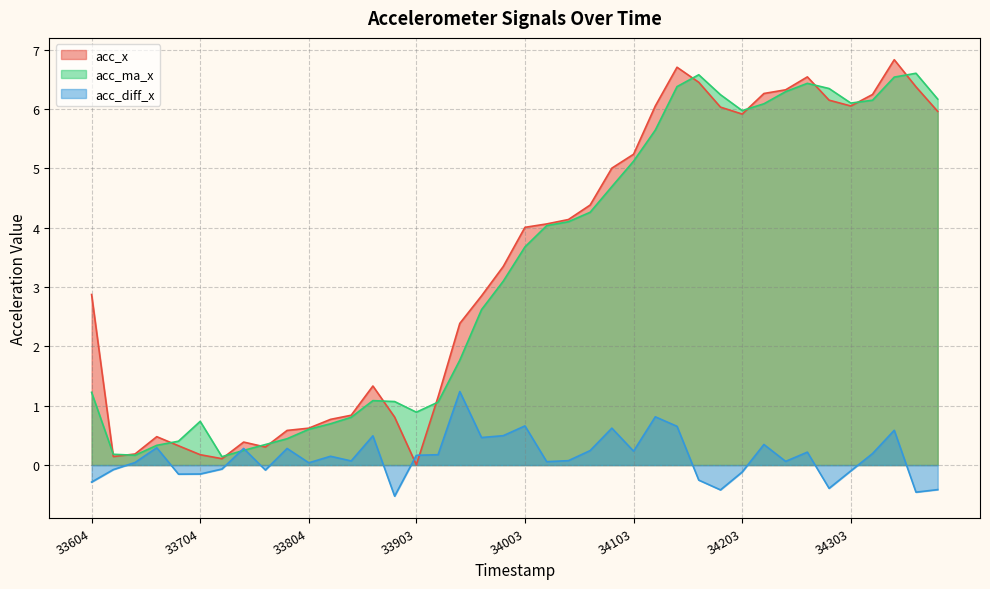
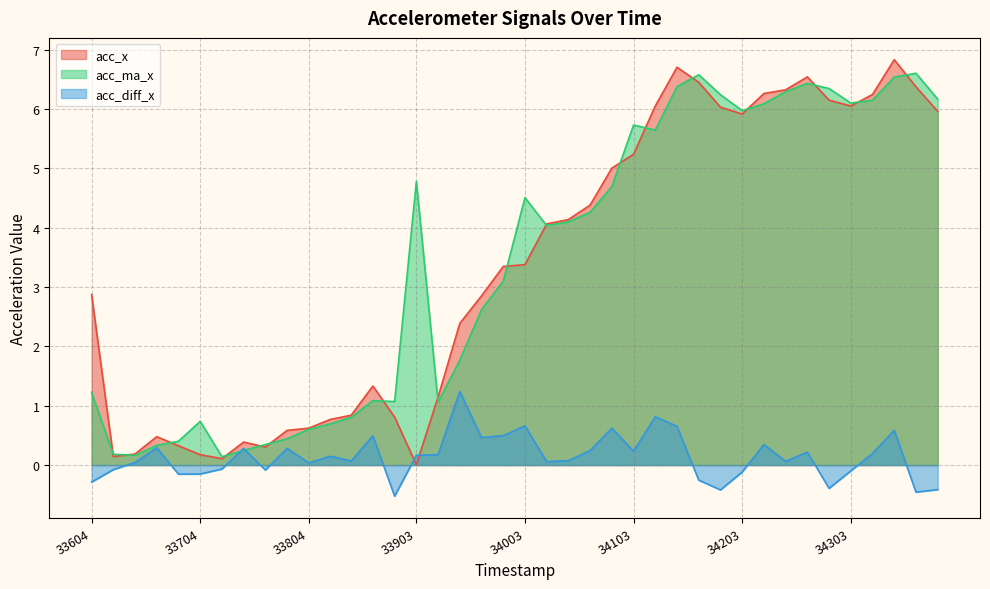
  {
    "acc_x": {
      "33604": 2.9,
      "33704": 0.2,
      "33903": 0.0,
-     "34003": 4.0,
+     "34003": 3.4,
      "34103": 5.2,
      "34203": 5.9,
      "34303": 6.1
    },
    "acc_ma_x": {
      "33604": 1.2,
      "33704": 0.7,
-     "33903": 0.9,
-     "34003": 3.7,
-     "34103": 5.1,
+     "33903": 4.8,
+     "34003": 4.5,
+     "34103": 5.7,
      "34203": 6.0,
      "34303": 6.1
    }
  }
